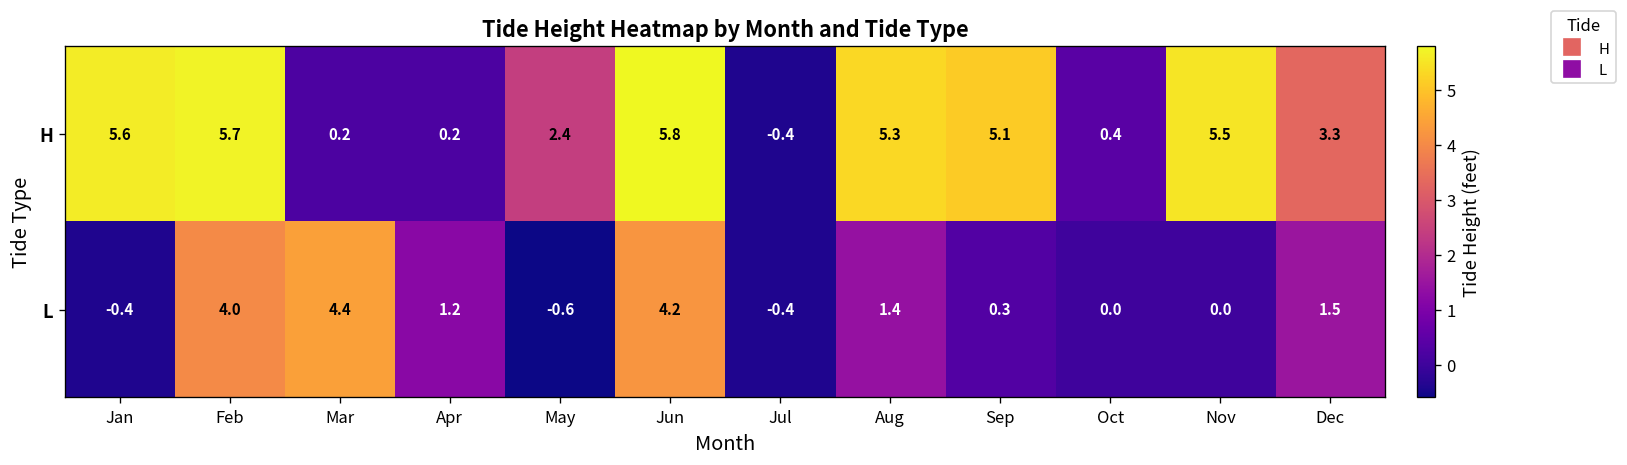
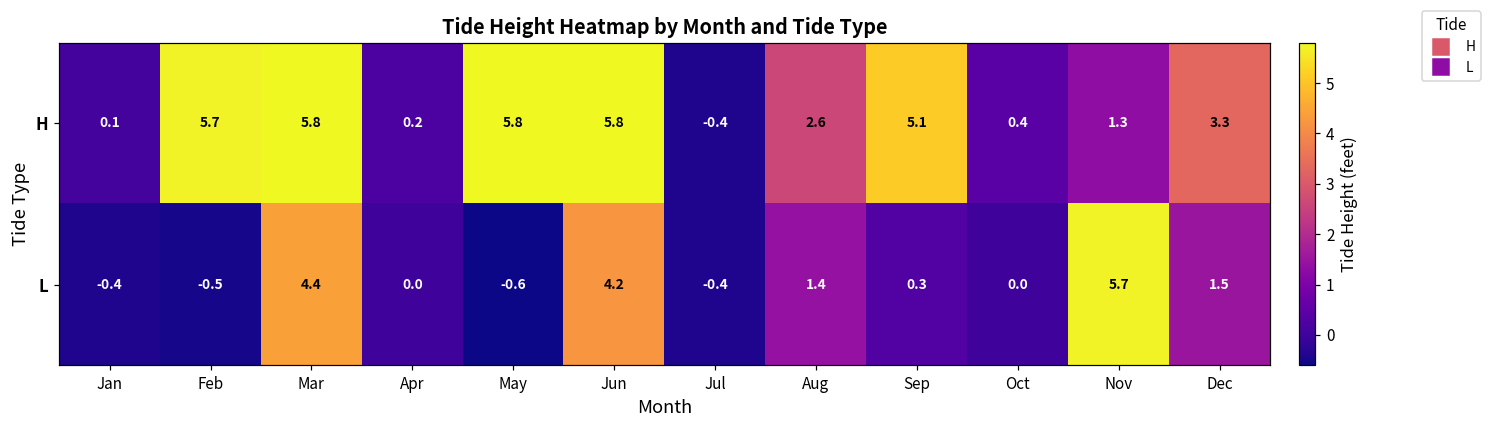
  {
    "H": {
-     "Jan": 5.6,
+     "Jan": 0.1,
      "Feb": 5.7,
-     "Mar": 0.2,
+     "Mar": 5.8,
      "Apr": 0.2,
-     "May": 2.4,
+     "May": 5.8,
      "Jun": 5.8,
      "Jul": -0.4,
-     "Aug": 5.3,
+     "Aug": 2.6,
      "Sep": 5.1,
      "Oct": 0.4,
-     "Nov": 5.5,
+     "Nov": 1.3,
      "Dec": 3.3
    },
    "L": {
      "Jan": -0.4,
-     "Feb": 4.0,
+     "Feb": -0.5,
      "Mar": 4.4,
-     "Apr": 1.2,
+     "Apr": 0.0,
      "May": -0.6,
      "Jun": 4.2,
      "Jul": -0.4,
      "Aug": 1.4,
      "Sep": 0.3,
      "Oct": 0.0,
-     "Nov": 0.0,
+     "Nov": 5.7,
      "Dec": 1.5
    }
  }
